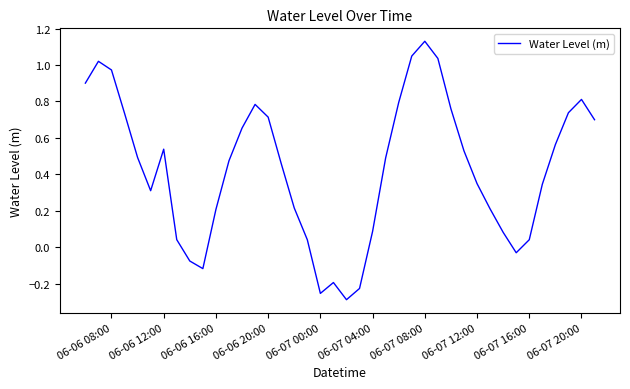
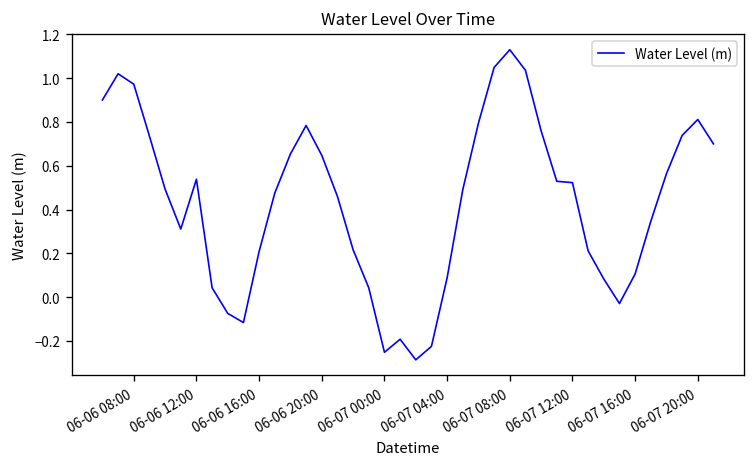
  {
    "06-06 08:00": 0.97,
    "06-06 12:00": 0.54,
    "06-06 16:00": 0.21,
-   "06-06 20:00": 0.71,
+   "06-06 20:00": 0.65,
    "06-07 00:00": -0.25,
    "06-07 04:00": 0.09,
    "06-07 08:00": 1.13,
-   "06-07 12:00": 0.35,
-   "06-07 16:00": 0.04,
+   "06-07 12:00": 0.52,
+   "06-07 16:00": 0.11,
    "06-07 20:00": 0.81
  }
